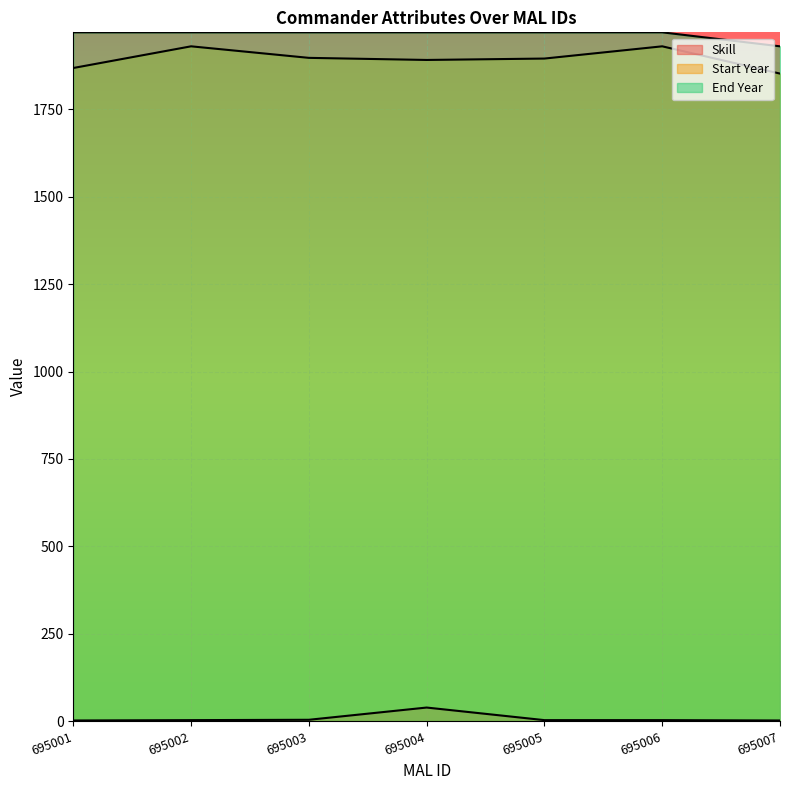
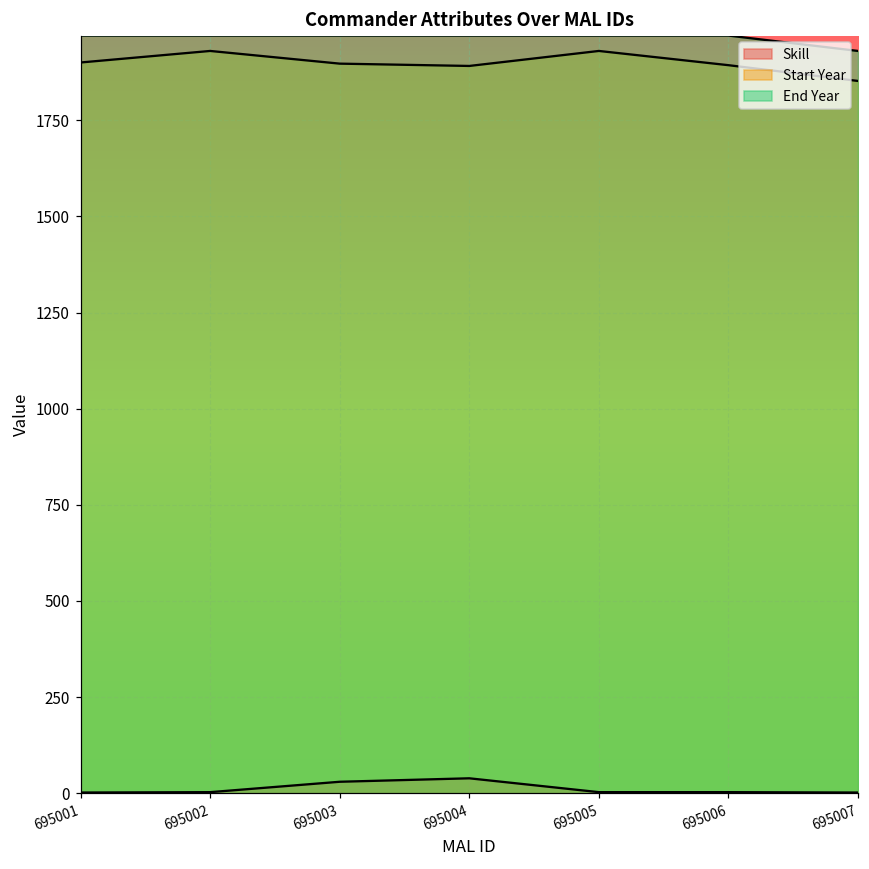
  {
    "Skill": {
      "695001": 0,
      "695002": 0,
-     "695003": 0,
+     "695003": 30,
      "695004": 40,
      "695005": 0,
      "695006": 0,
      "695007": 0
    },
    "Start Year": {
-     "695001": 1870,
+     "695001": 1900,
      "695002": 1930,
      "695003": 1900,
      "695004": 1890,
-     "695005": 1900,
-     "695006": 1930,
+     "695005": 1930,
+     "695006": 1890,
      "695007": 1850
    },
    "End Year": {
      "695001": 1970,
      "695002": 1970,
      "695003": 1970,
      "695004": 1970,
      "695005": 1970,
      "695006": 1970,
      "695007": 1930
    }
  }
